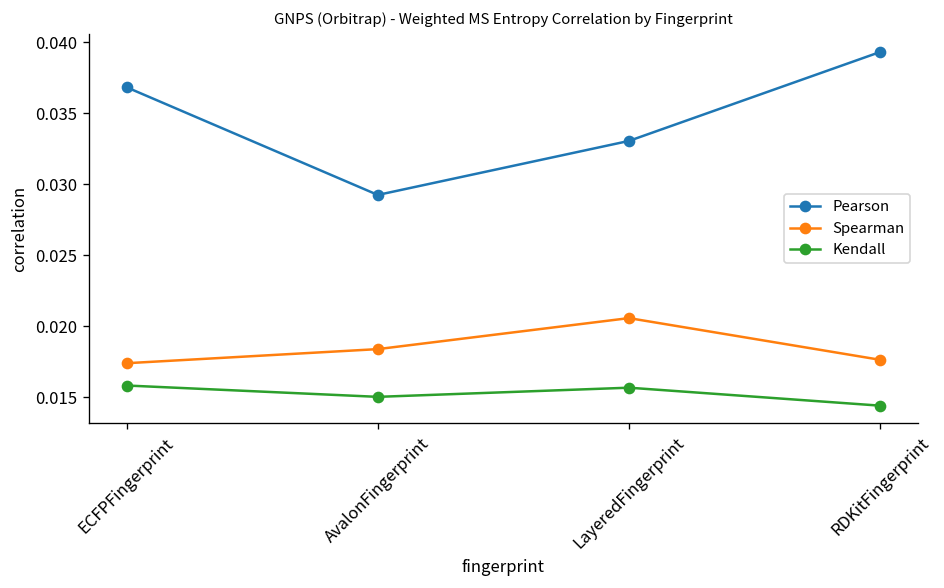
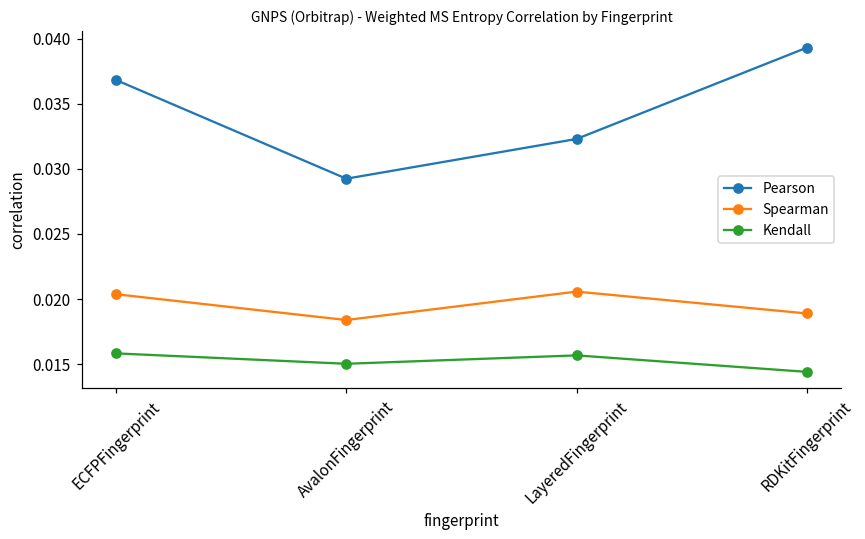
  {
    "Pearson": {
      "ECFPFingerprint": 0.0368,
      "AvalonFingerprint": 0.0292,
-     "LayeredFingerprint": 0.0330,
+     "LayeredFingerprint": 0.0323,
      "RDKitFingerprint": 0.0393
    },
    "Spearman": {
-     "ECFPFingerprint": 0.0174,
+     "ECFPFingerprint": 0.0204,
      "AvalonFingerprint": 0.0184,
      "LayeredFingerprint": 0.0206,
-     "RDKitFingerprint": 0.0176
+     "RDKitFingerprint": 0.0189
    },
    "Kendall": {
      "ECFPFingerprint": 0.0158,
      "AvalonFingerprint": 0.0150,
      "LayeredFingerprint": 0.0157,
      "RDKitFingerprint": 0.0144
    }
  }
